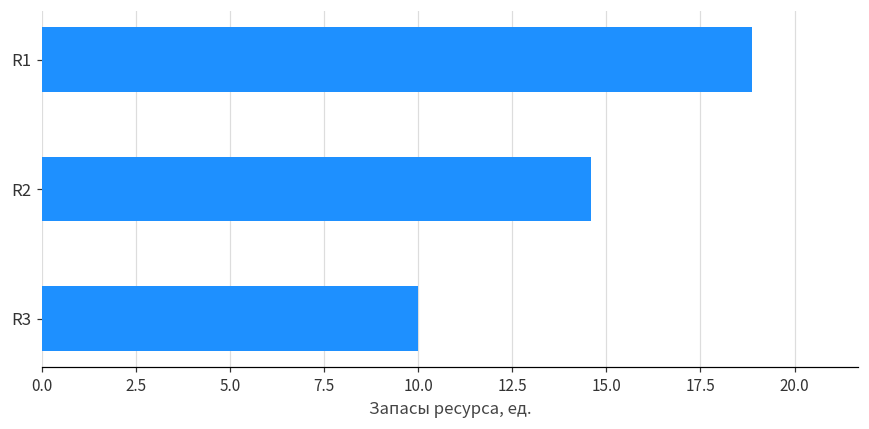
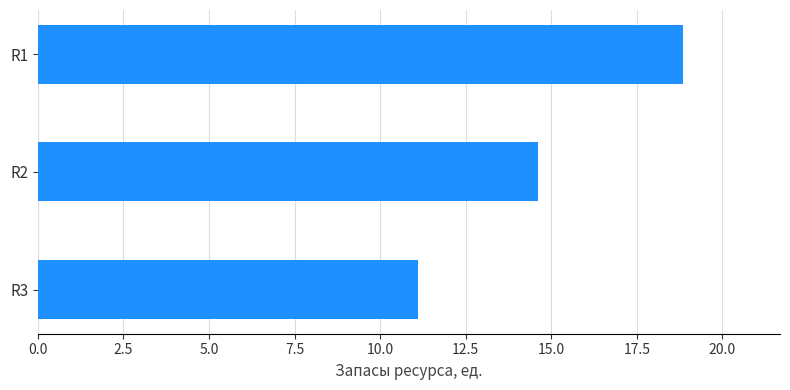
  {
    "R1": 18.9,
    "R2": 14.6,
-   "R3": 10.0
+   "R3": 11.1
  }
